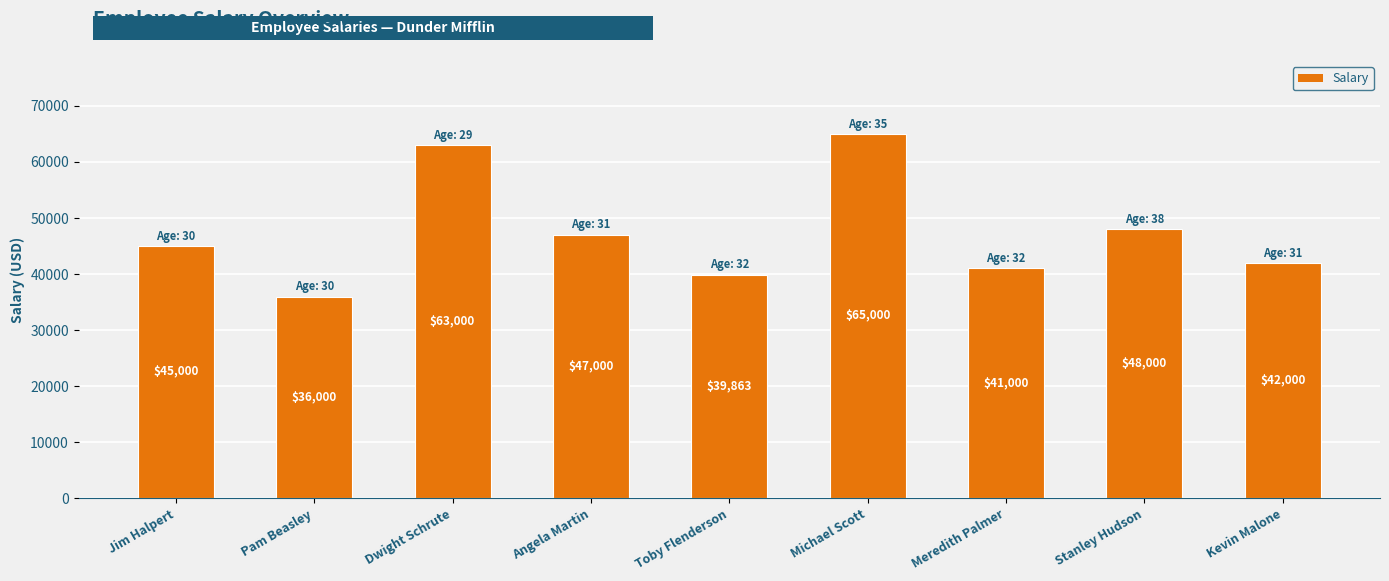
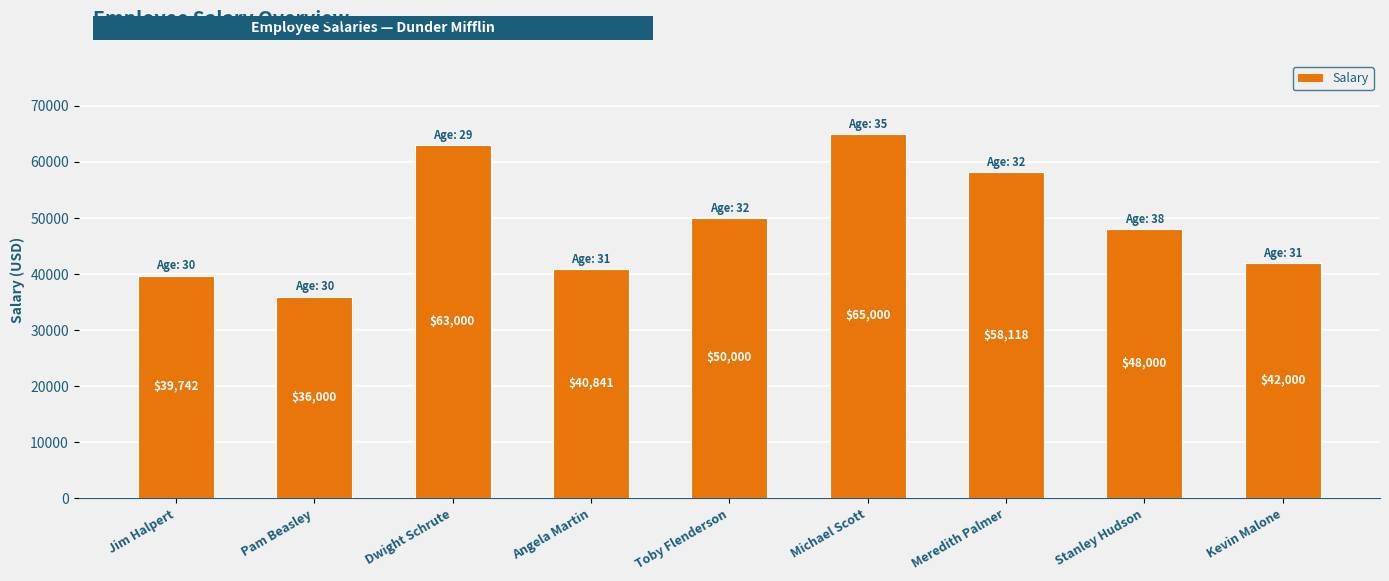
  {
    "Salary": {
-     "Jim Halpert": "$45,000",
+     "Jim Halpert": "$39,742",
      "Pam Beasley": "$36,000",
      "Dwight Schrute": "$63,000",
-     "Angela Martin": "$47,000",
-     "Toby Flenderson": "$39,863",
+     "Angela Martin": "$40,841",
+     "Toby Flenderson": "$50,000",
      "Michael Scott": "$65,000",
-     "Meredith Palmer": "$41,000",
+     "Meredith Palmer": "$58,118",
      "Stanley Hudson": "$48,000",
      "Kevin Malone": "$42,000"
    }
  }
